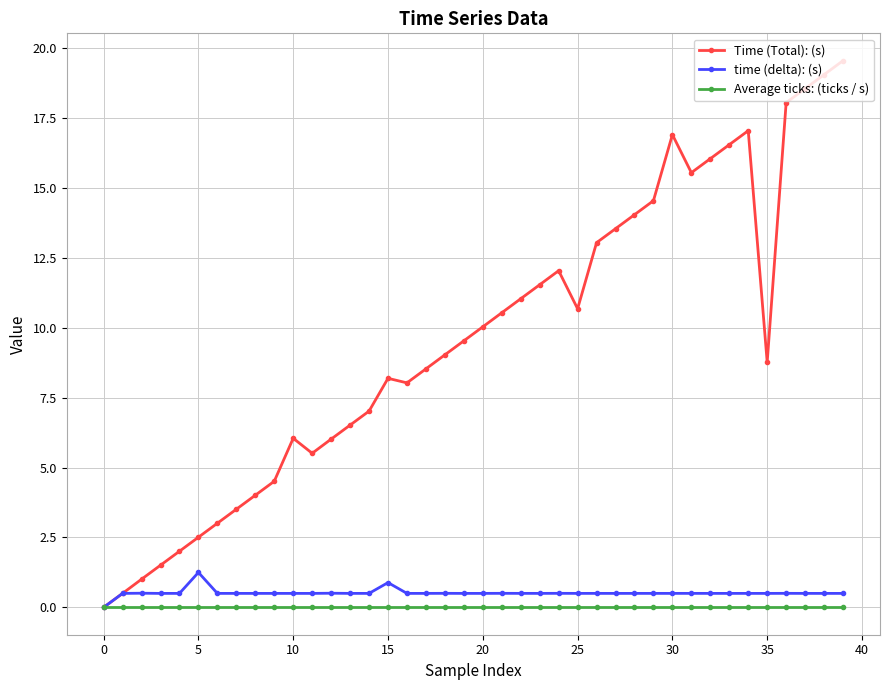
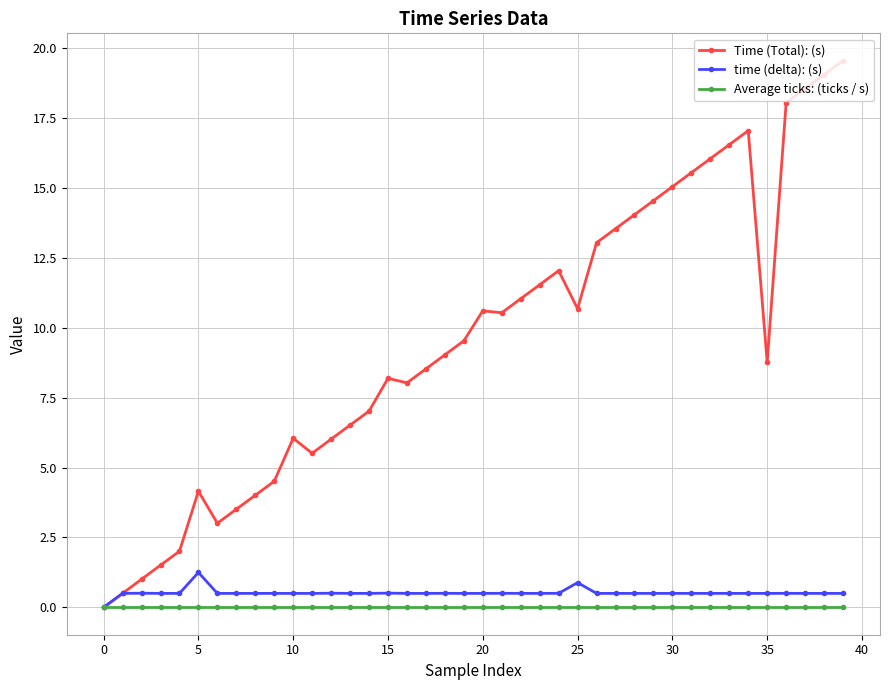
  {
    "Time (Total): (s)": {
-     "5": 2.5,
+     "5": 4.2,
      "10": 6.0,
      "15": 8.2,
-     "20": 10.0,
+     "20": 10.6,
      "25": 10.7,
-     "30": 16.9,
+     "30": 15.0,
      "35": 8.8
    },
    "time (delta): (s)": {
      "5": 1.2,
      "10": 0.5,
-     "15": 0.9,
+     "15": 0.5,
      "20": 0.5,
-     "25": 0.5,
+     "25": 0.9,
      "30": 0.5,
      "35": 0.5
    },
    "Average ticks: (ticks / s)": {
      "5": 0.0,
      "10": 0.0,
      "15": 0.0,
      "20": 0.0,
      "25": 0.0,
      "30": 0.0,
      "35": 0.0
    }
  }
